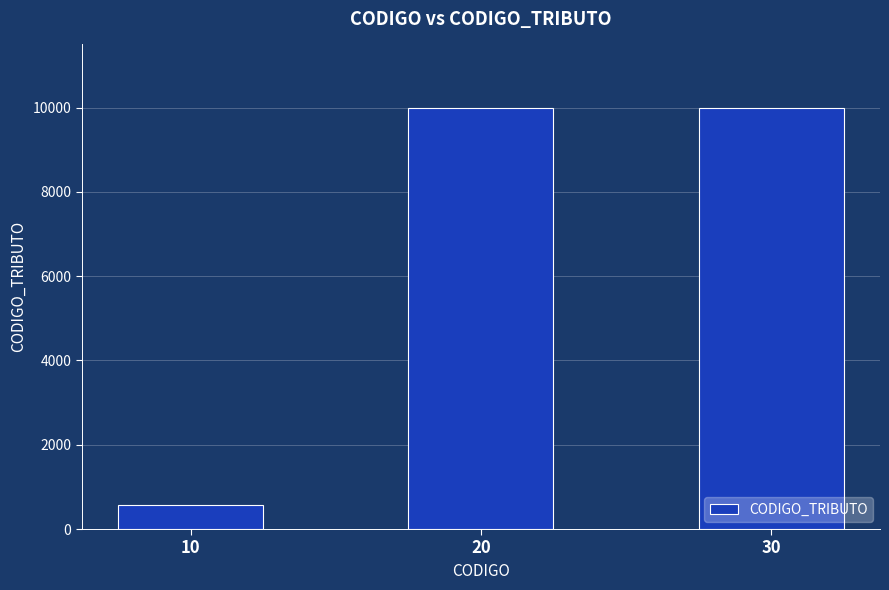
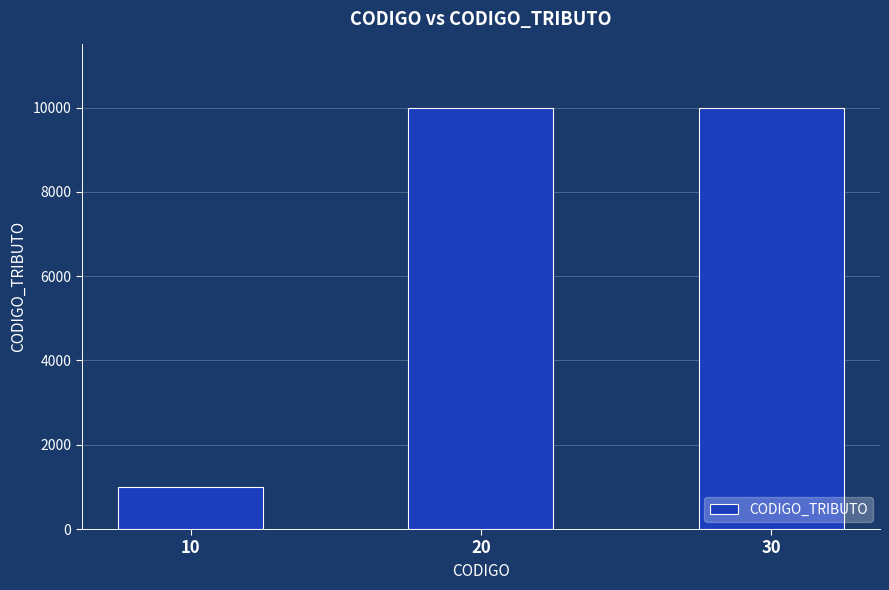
  {
-   "10": 600,
+   "10": 1000,
    "20": 10000,
    "30": 10000
  }
